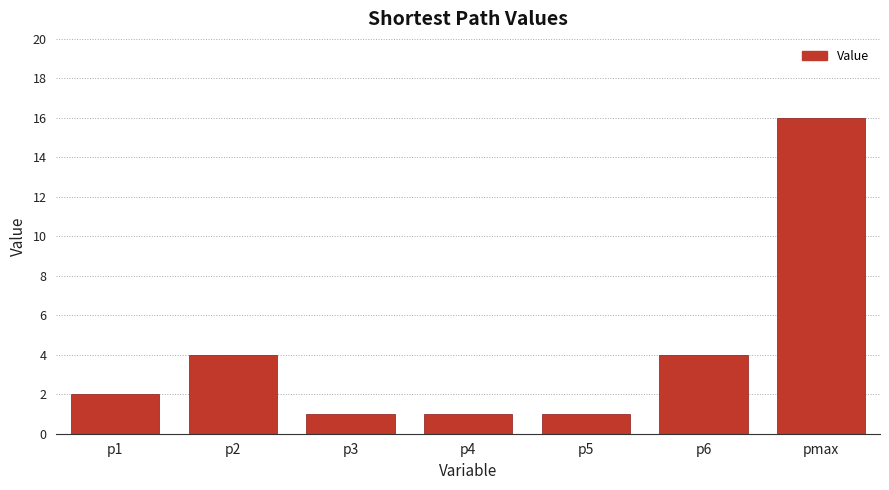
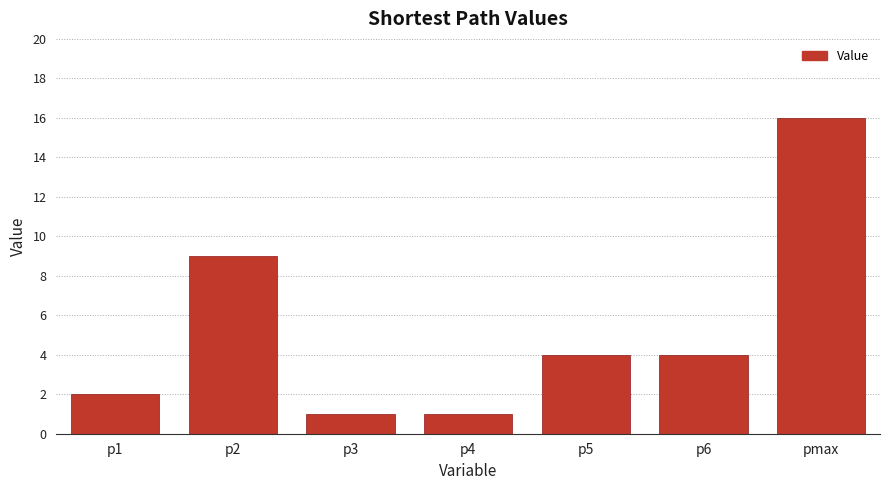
  {
    "p1": 2,
-   "p2": 4,
+   "p2": 9,
    "p3": 1,
    "p4": 1,
-   "p5": 1,
+   "p5": 4,
    "p6": 4,
    "pmax": 16
  }
